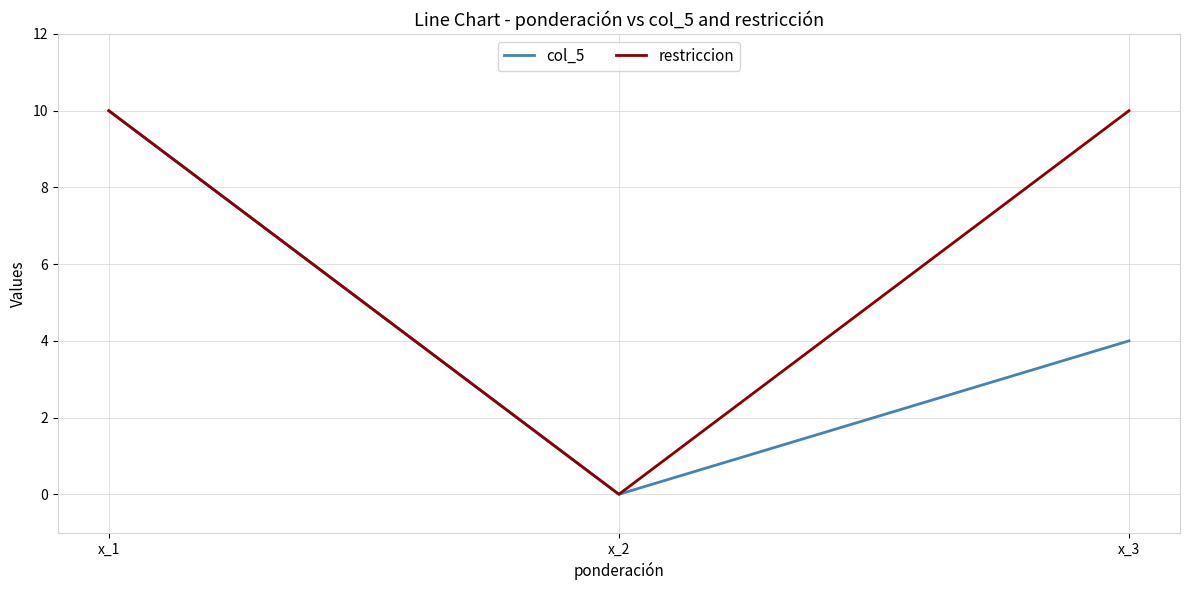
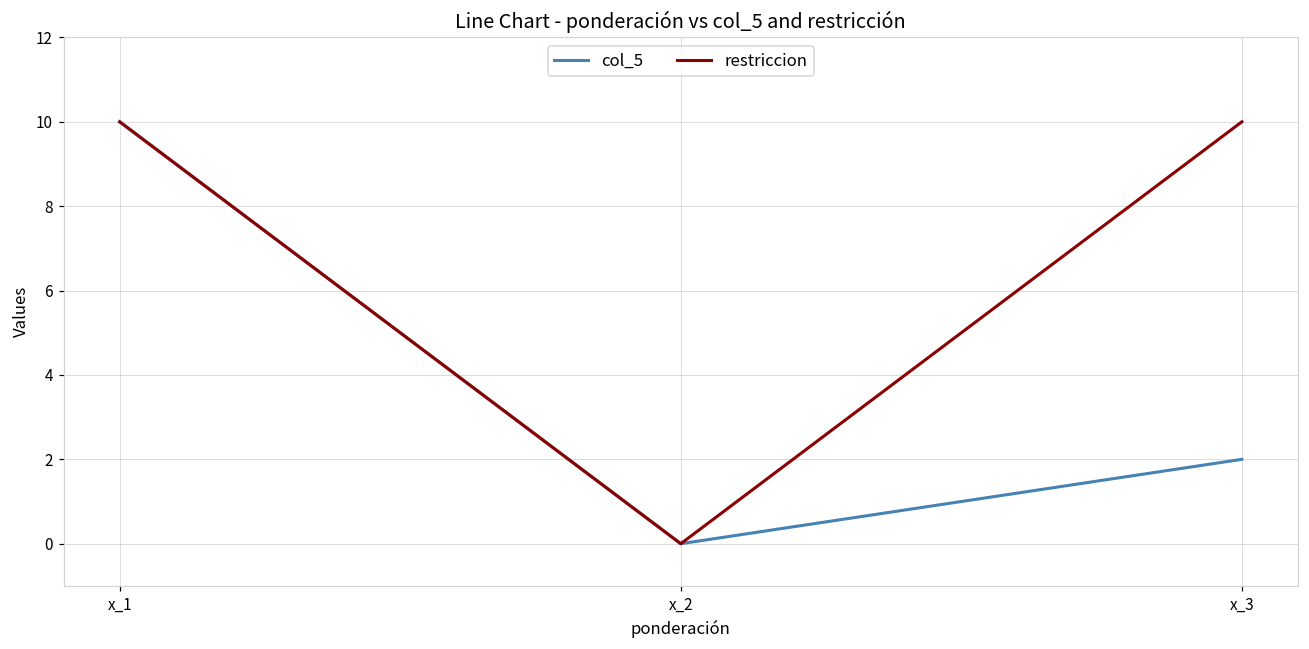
  {
    "col_5": {
-     "x_3": 4
+     "x_3": 2
    },
    "restriccion": {
      "x_3": 10
    }
  }
